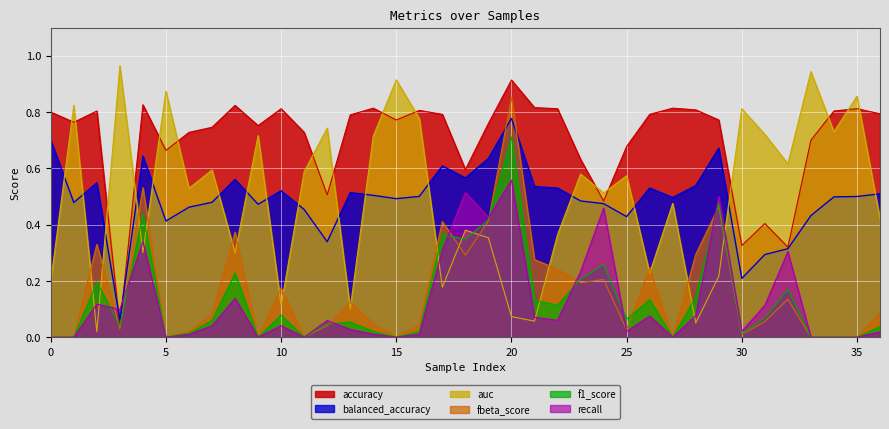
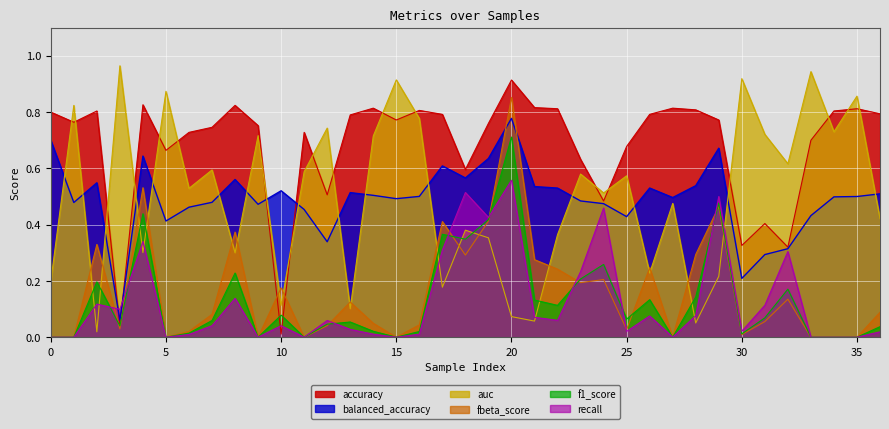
  {
    "accuracy": {
      "0": 0.80,
      "5": 0.66,
-     "10": 0.81,
+     "10": 0.01,
      "15": 0.77,
      "20": 0.91,
      "25": 0.68,
      "30": 0.33,
      "35": 0.81
    },
    "balanced_accuracy": {
      "0": 0.70,
      "5": 0.41,
      "10": 0.52,
      "15": 0.49,
      "20": 0.78,
      "25": 0.43,
      "30": 0.21,
      "35": 0.50
    },
    "auc": {
      "0": 0.20,
      "5": 0.87,
      "10": 0.11,
      "15": 0.91,
      "20": 0.07,
      "25": 0.57,
-     "30": 0.81,
+     "30": 0.92,
      "35": 0.86
    },
    "fbeta_score": {
      "10": 0.18,
      "20": 0.85
    },
    "f1_score": {
      "10": 0.08,
      "20": 0.71,
      "25": 0.06
    },
    "recall": {
      "10": 0.04,
      "20": 0.56,
      "30": 0.02
    }
  }
